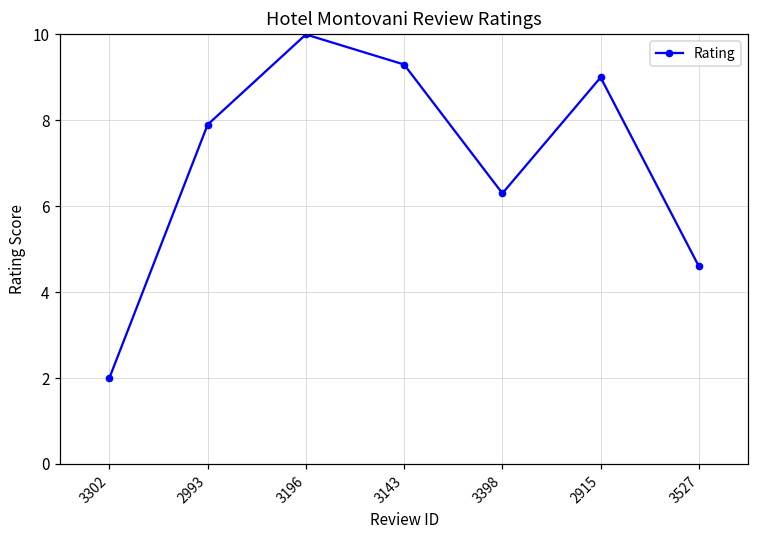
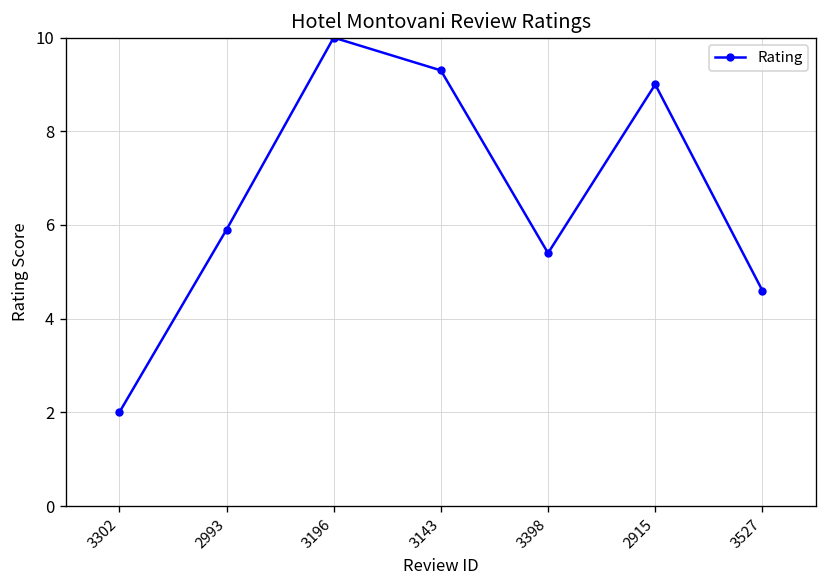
  {
    "3302": 2.0,
-   "2993": 7.9,
+   "2993": 5.9,
    "3196": 10.0,
    "3143": 9.3,
-   "3398": 6.3,
+   "3398": 5.4,
    "2915": 9.0,
    "3527": 4.6
  }
